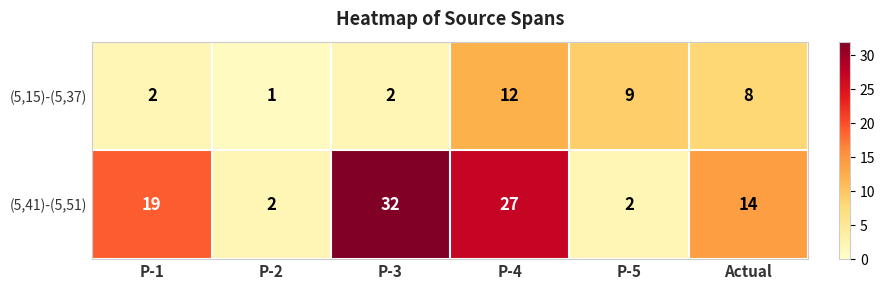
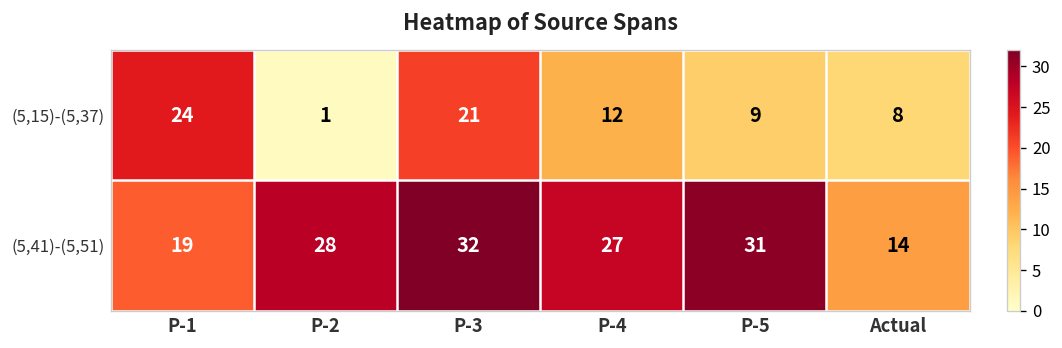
  {
    "(5,15)-(5,37)": {
-     "P-1": 2,
+     "P-1": 24,
      "P-2": 1,
-     "P-3": 2,
+     "P-3": 21,
      "P-4": 12,
      "P-5": 9,
      "Actual": 8
    },
    "(5,41)-(5,51)": {
      "P-1": 19,
-     "P-2": 2,
+     "P-2": 28,
      "P-3": 32,
      "P-4": 27,
-     "P-5": 2,
+     "P-5": 31,
      "Actual": 14
    }
  }
